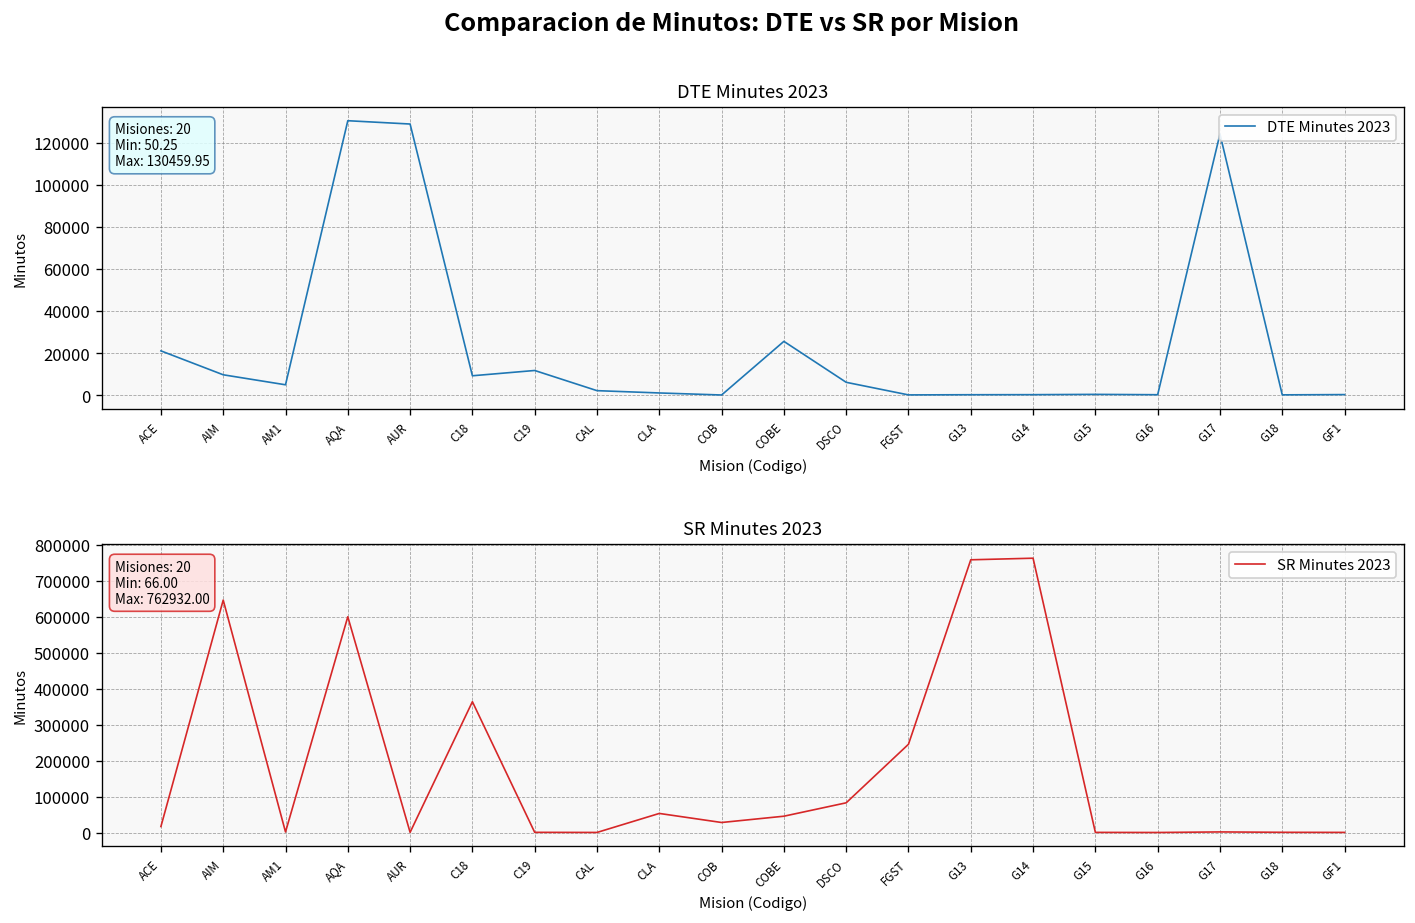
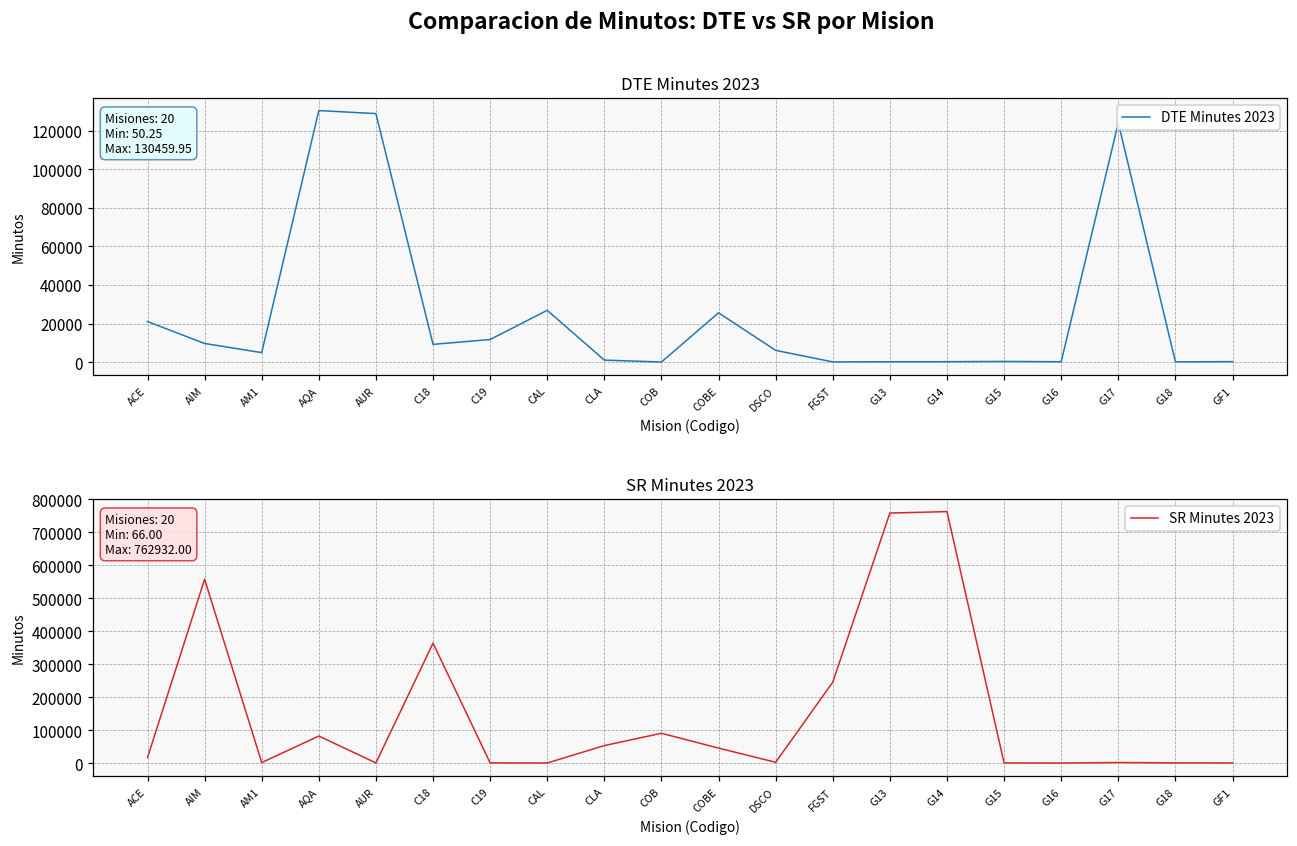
  {
    "DTE Minutes 2023": {
      "ACE": 21000,
      "AIM": 10000,
      "AM1": 5000,
      "AQA": 130000,
      "AUR": 129000,
      "C18": 9000,
      "C19": 12000,
-     "CAL": 2000,
+     "CAL": 27000,
      "CLA": 1000,
      "COB": 0,
      "COBE": 26000,
      "DSCO": 6000,
      "FGST": 0,
      "G13": 0,
      "G14": 0,
      "G15": 0,
      "G16": 0,
      "G18": 0,
      "GF1": 0
    },
    "SR Minutes 2023": {
      "ACE": 20000,
-     "AIM": 650000,
+     "AIM": 560000,
      "AM1": 0,
-     "AQA": 600000,
+     "AQA": 80000,
      "AUR": 0,
      "C18": 360000,
      "C19": 0,
      "CAL": 0,
      "CLA": 50000,
-     "COB": 30000,
+     "COB": 90000,
      "COBE": 50000,
-     "DSCO": 80000,
+     "DSCO": 0,
      "FGST": 250000,
      "G13": 760000,
      "G14": 760000,
      "G15": 0,
      "G16": 0,
      "G17": 0,
      "G18": 0,
      "GF1": 0
    }
  }
